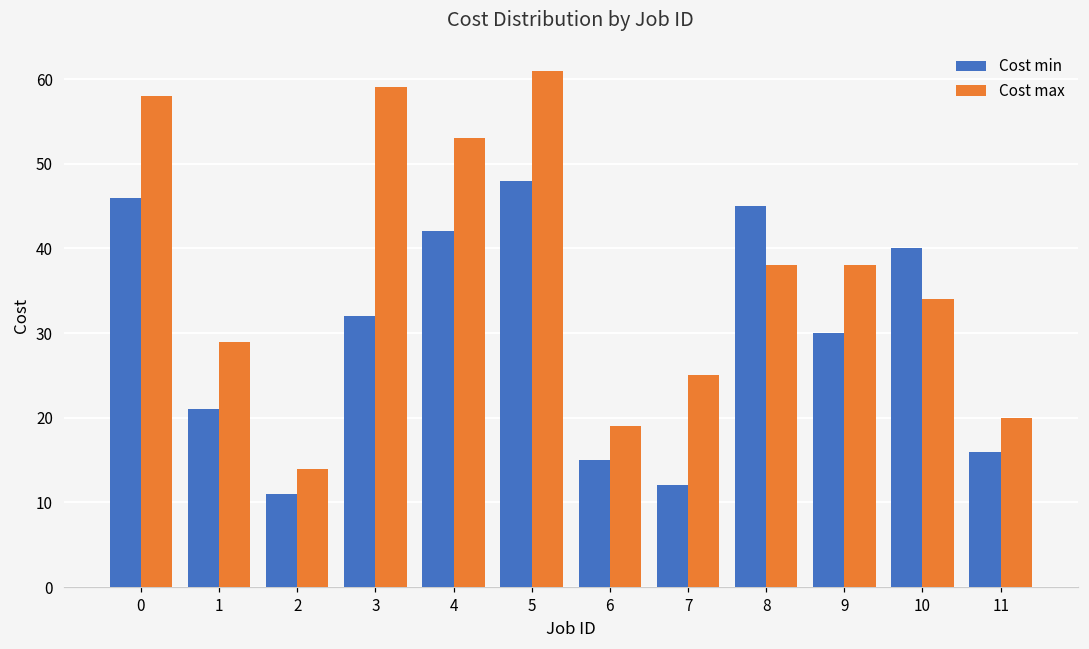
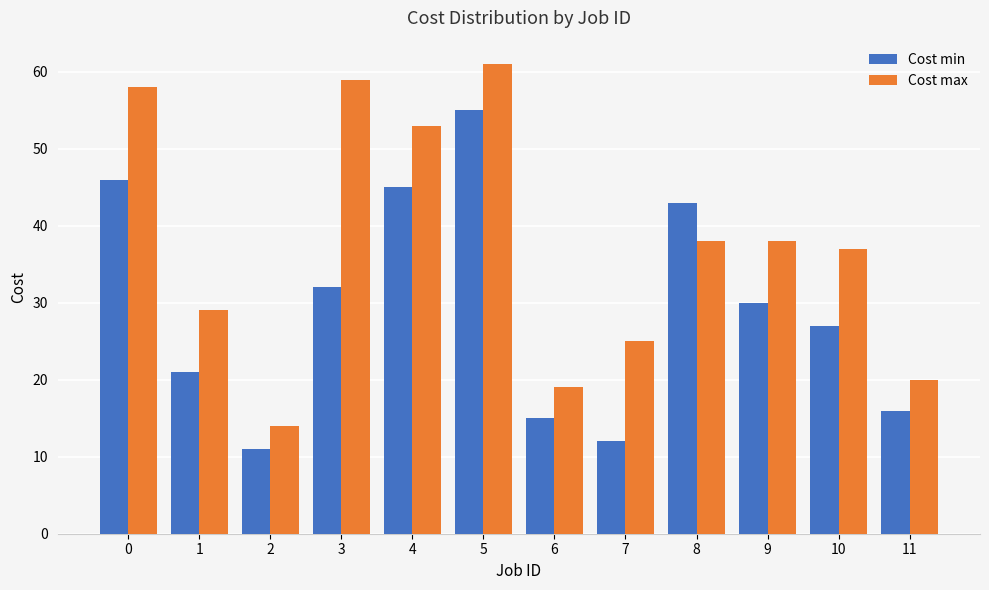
  {
    "Cost min": {
      "0": 46,
      "1": 21,
      "2": 11,
      "3": 32,
-     "4": 42,
-     "5": 48,
+     "4": 45,
+     "5": 55,
      "6": 15,
      "7": 12,
-     "8": 45,
+     "8": 43,
      "9": 30,
-     "10": 40,
+     "10": 27,
      "11": 16
    },
    "Cost max": {
      "0": 58,
      "1": 29,
      "2": 14,
      "3": 59,
      "4": 53,
      "5": 61,
      "6": 19,
      "7": 25,
      "8": 38,
      "9": 38,
-     "10": 34,
+     "10": 37,
      "11": 20
    }
  }
